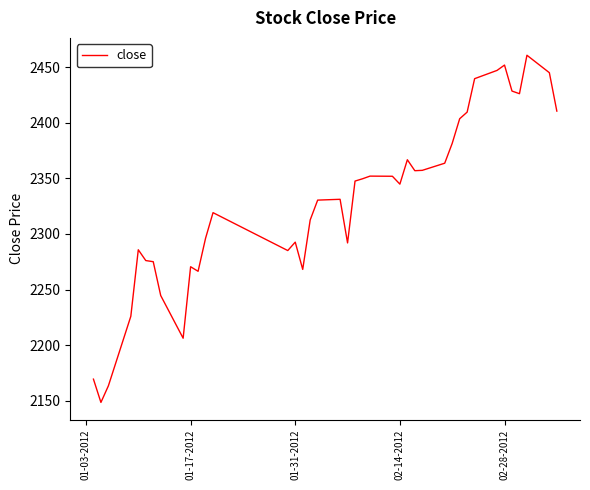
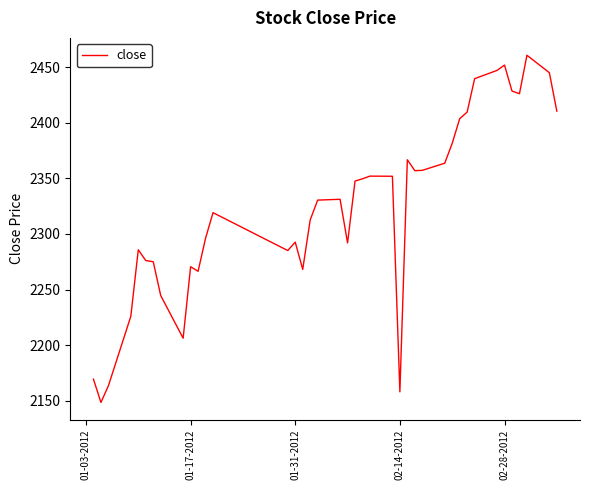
  {
    "01-17-2012": 2270,
    "01-31-2012": 2293,
-   "02-14-2012": 2345,
+   "02-14-2012": 2158,
    "02-28-2012": 2452
  }
